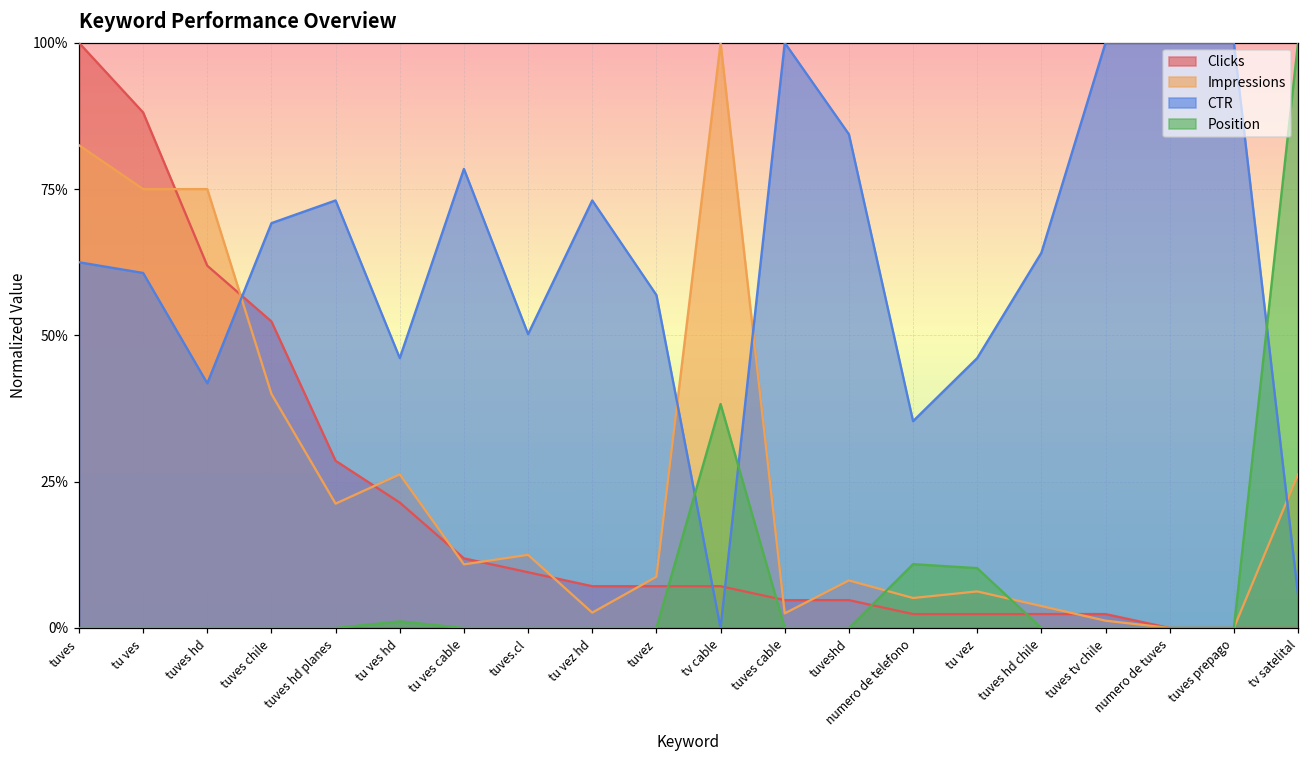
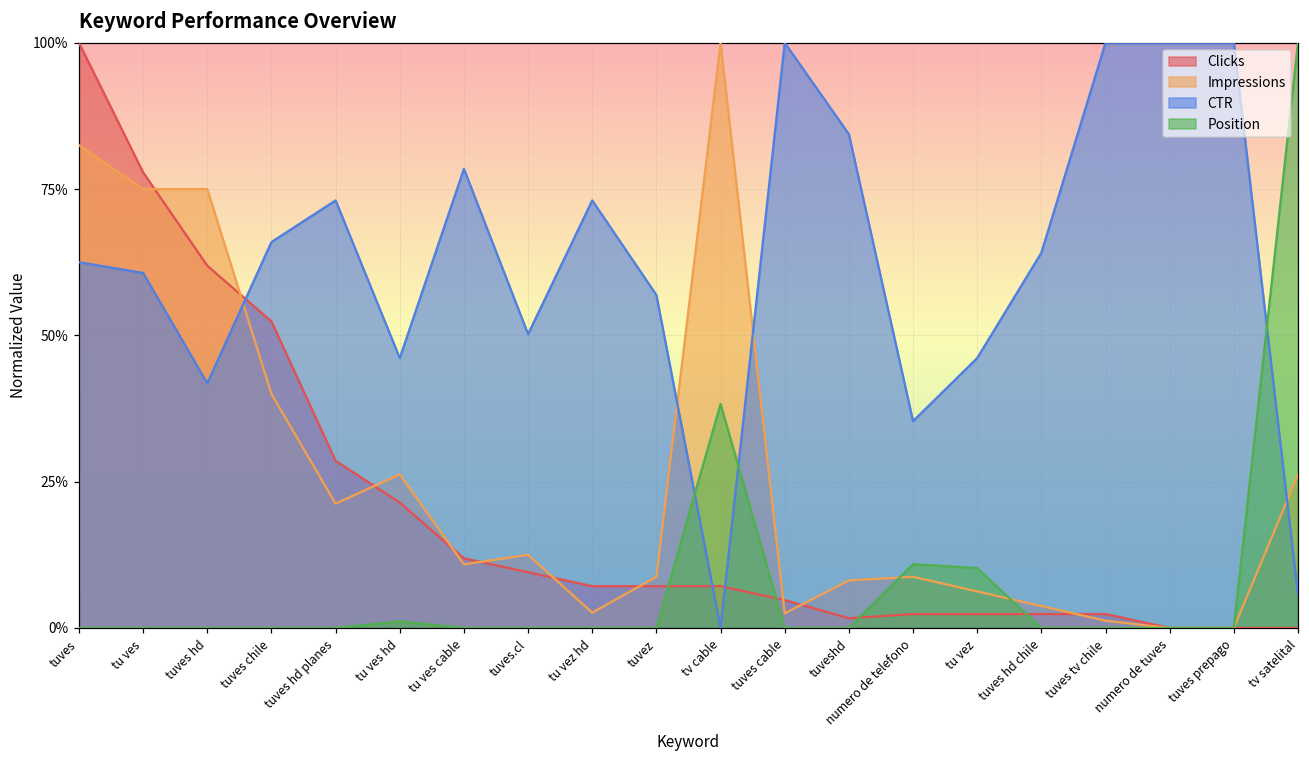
  {
    "Clicks": {
      "tuves": "100%",
-     "tu ves": "88%",
+     "tu ves": "78%",
      "tuves hd": "62%",
      "tuves chile": "52%",
      "tuves hd planes": "29%",
      "tu ves hd": "21%",
      "tu ves cable": "12%",
      "tuves.cl": "10%",
      "tu vez hd": "7%",
      "tuvez": "7%",
      "tv cable": "7%",
      "tuves cable": "5%",
-     "tuveshd": "5%",
+     "tuveshd": "2%",
      "numero de telefono": "2%",
      "tu vez": "2%",
      "tuves hd chile": "2%",
      "tuves tv chile": "2%",
      "tv satelital": "0%"
    },
    "Impressions": {
      "tuves": "83%",
      "tu ves": "75%",
      "tuves hd": "75%",
      "tuves chile": "40%",
      "tuves hd planes": "21%",
      "tu ves hd": "26%",
      "tu ves cable": "11%",
      "tuves.cl": "13%",
      "tu vez hd": "3%",
      "tuvez": "9%",
      "tv cable": "100%",
      "tuves cable": "3%",
      "tuveshd": "8%",
-     "numero de telefono": "5%",
+     "numero de telefono": "9%",
      "tu vez": "6%",
      "tuves hd chile": "4%",
      "tuves tv chile": "1%",
      "tv satelital": "26%"
    },
    "CTR": {
      "tuves": "63%",
      "tu ves": "61%",
      "tuves hd": "42%",
-     "tuves chile": "69%",
+     "tuves chile": "66%",
      "tuves hd planes": "73%",
      "tu ves hd": "46%",
      "tu ves cable": "78%",
      "tuves.cl": "50%",
      "tu vez hd": "73%",
      "tuvez": "57%",
      "tv cable": "0%",
      "tuves cable": "100%",
      "tuveshd": "84%",
      "numero de telefono": "35%",
      "tu vez": "46%",
      "tuves hd chile": "64%",
      "tuves tv chile": "100%",
      "numero de tuves": "100%",
      "tuves prepago": "100%",
      "tv satelital": "6%"
    },
    "Position": {
      "tuves": "0%",
      "tu ves": "0%",
      "tuves hd": "0%",
      "tuves chile": "0%",
      "tuves hd planes": "0%",
      "tu ves hd": "1%",
      "tu ves cable": "0%",
      "tuves.cl": "0%",
      "tu vez hd": "0%",
      "tuvez": "0%",
      "tv cable": "38%",
      "tuves cable": "0%",
      "tuveshd": "0%",
      "numero de telefono": "11%",
      "tu vez": "10%",
      "tuves hd chile": "0%",
      "tuves tv chile": "0%",
      "tv satelital": "100%"
    }
  }
